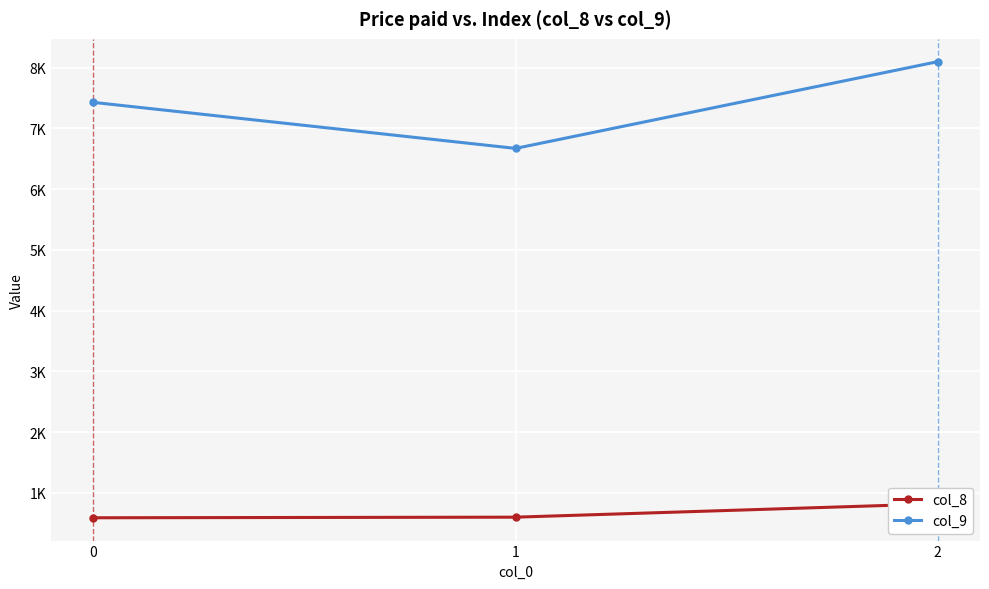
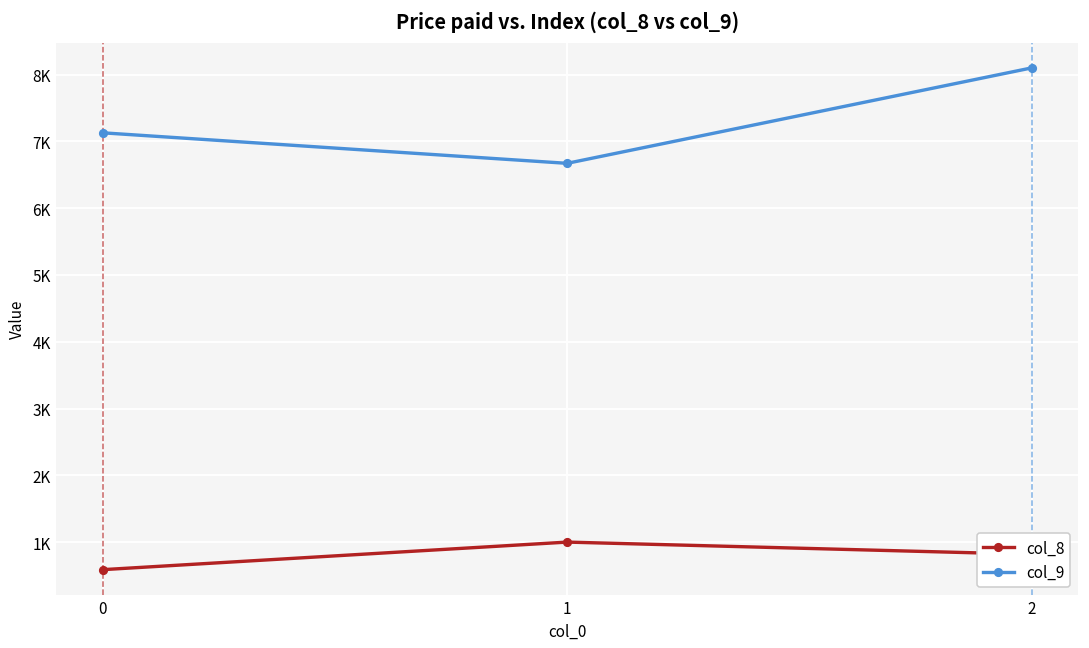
  {
    "col_8": {
      "0": 600,
-     "1": 600
+     "1": 1000
    },
    "col_9": {
-     "0": 7400,
+     "0": 7100,
      "1": 6700,
      "2": 8100
    }
  }
